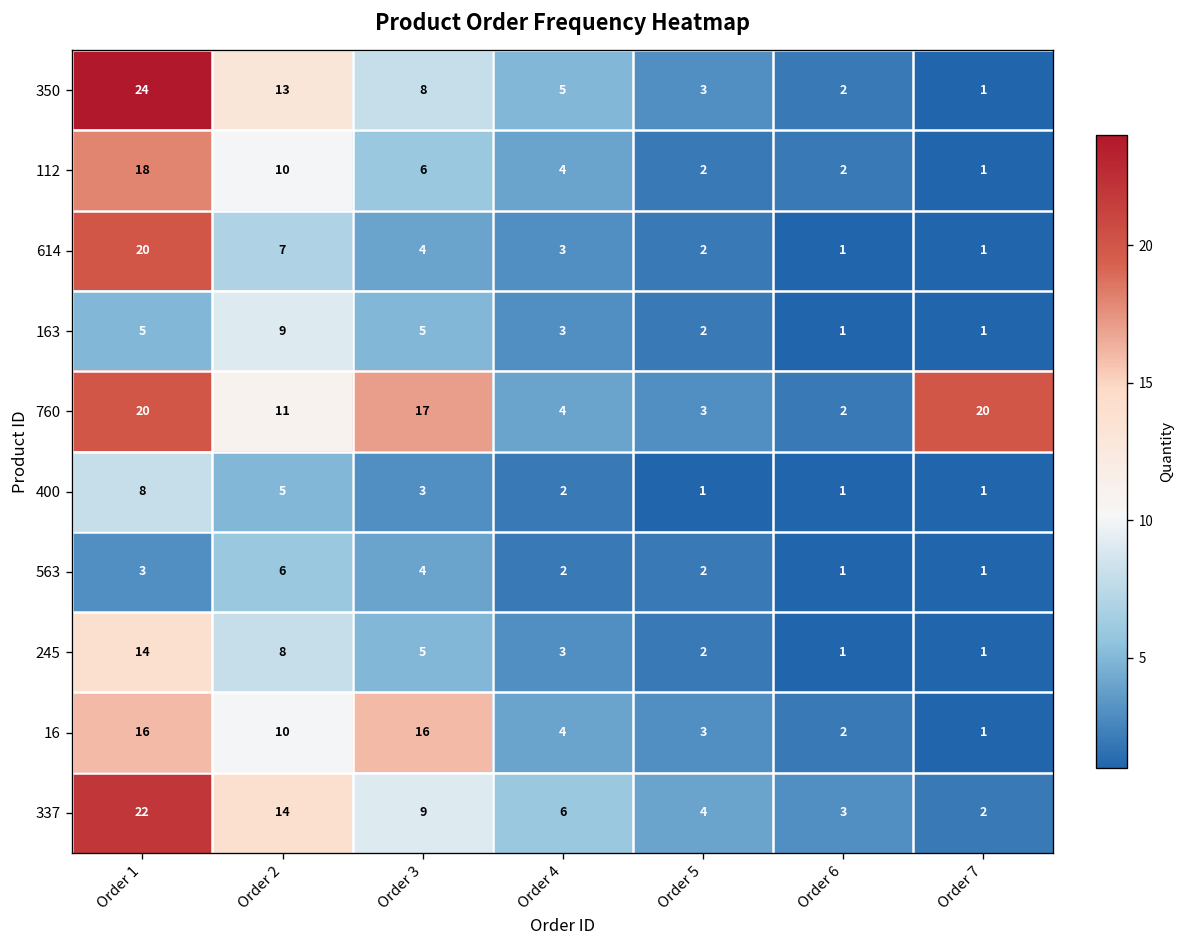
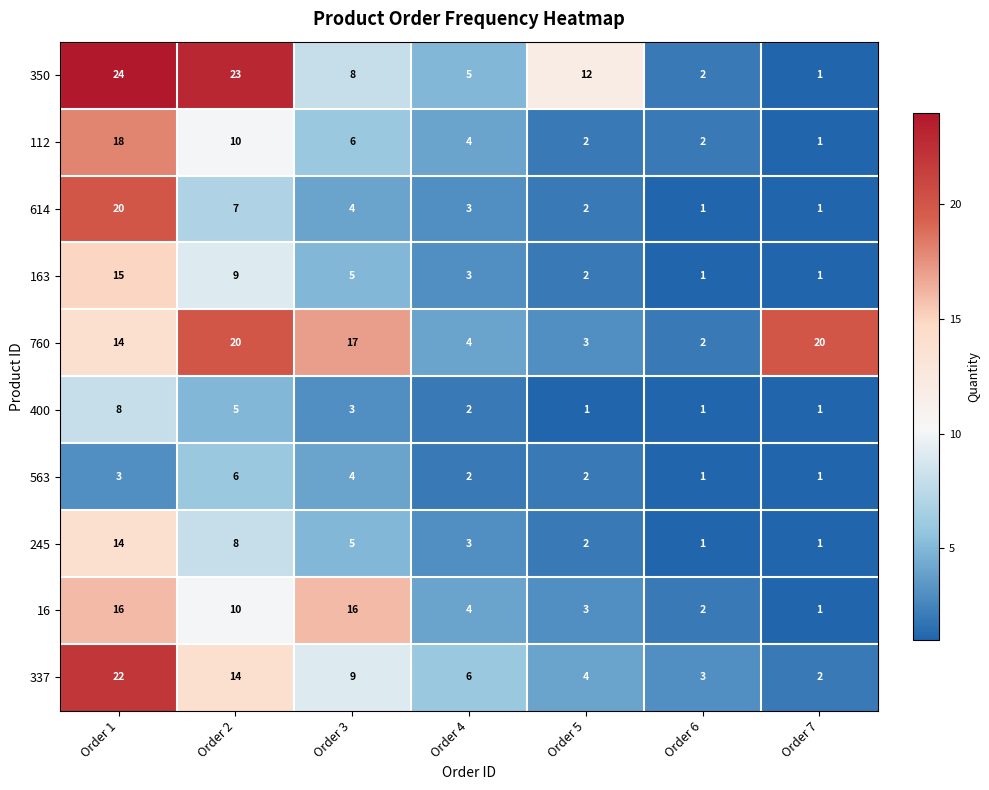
  {
    "350": {
      "Order 1": 24,
-     "Order 2": 13,
+     "Order 2": 23,
      "Order 3": 8,
      "Order 4": 5,
-     "Order 5": 3,
+     "Order 5": 12,
      "Order 6": 2,
      "Order 7": 1
    },
    "112": {
      "Order 1": 18,
      "Order 2": 10,
      "Order 3": 6,
      "Order 4": 4,
      "Order 5": 2,
      "Order 6": 2,
      "Order 7": 1
    },
    "614": {
      "Order 1": 20,
      "Order 2": 7,
      "Order 3": 4,
      "Order 4": 3,
      "Order 5": 2,
      "Order 6": 1,
      "Order 7": 1
    },
    "163": {
-     "Order 1": 5,
+     "Order 1": 15,
      "Order 2": 9,
      "Order 3": 5,
      "Order 4": 3,
      "Order 5": 2,
      "Order 6": 1,
      "Order 7": 1
    },
    "760": {
-     "Order 1": 20,
-     "Order 2": 11,
+     "Order 1": 14,
+     "Order 2": 20,
      "Order 3": 17,
      "Order 4": 4,
      "Order 5": 3,
      "Order 6": 2,
      "Order 7": 20
    },
    "400": {
      "Order 1": 8,
      "Order 2": 5,
      "Order 3": 3,
      "Order 4": 2,
      "Order 5": 1,
      "Order 6": 1,
      "Order 7": 1
    },
    "563": {
      "Order 1": 3,
      "Order 2": 6,
      "Order 3": 4,
      "Order 4": 2,
      "Order 5": 2,
      "Order 6": 1,
      "Order 7": 1
    },
    "245": {
      "Order 1": 14,
      "Order 2": 8,
      "Order 3": 5,
      "Order 4": 3,
      "Order 5": 2,
      "Order 6": 1,
      "Order 7": 1
    },
    "16": {
      "Order 1": 16,
      "Order 2": 10,
      "Order 3": 16,
      "Order 4": 4,
      "Order 5": 3,
      "Order 6": 2,
      "Order 7": 1
    },
    "337": {
      "Order 1": 22,
      "Order 2": 14,
      "Order 3": 9,
      "Order 4": 6,
      "Order 5": 4,
      "Order 6": 3,
      "Order 7": 2
    }
  }
